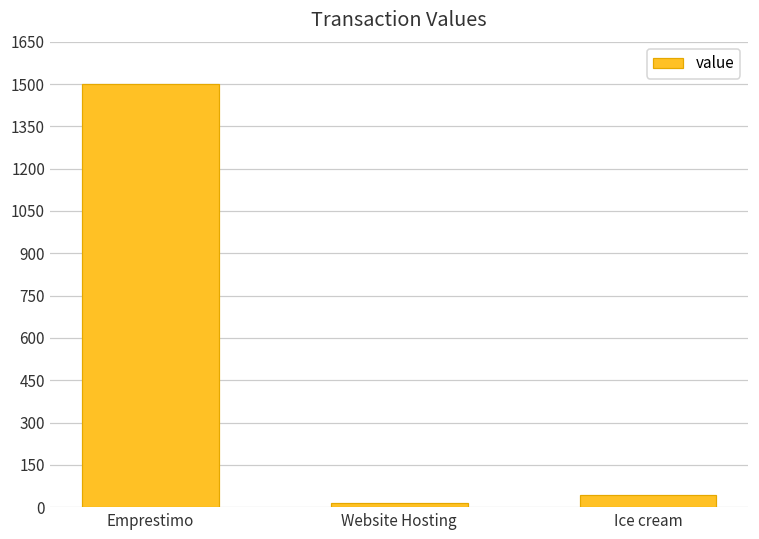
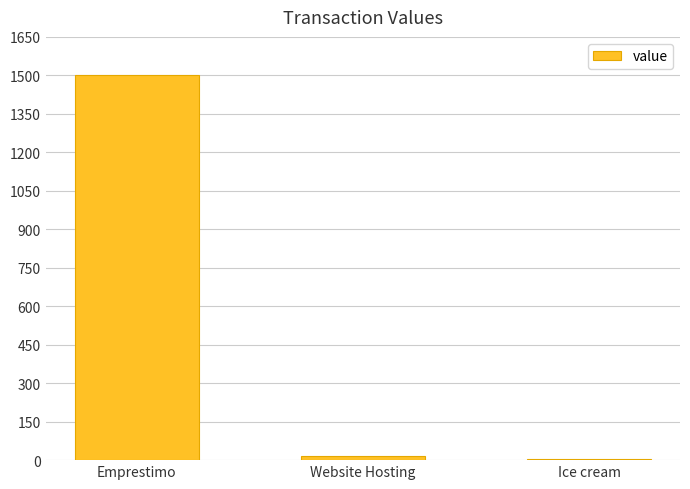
  {
    "Emprestimo": 1500,
    "Website Hosting": 20,
-   "Ice cream": 40
+   "Ice cream": 0
  }
